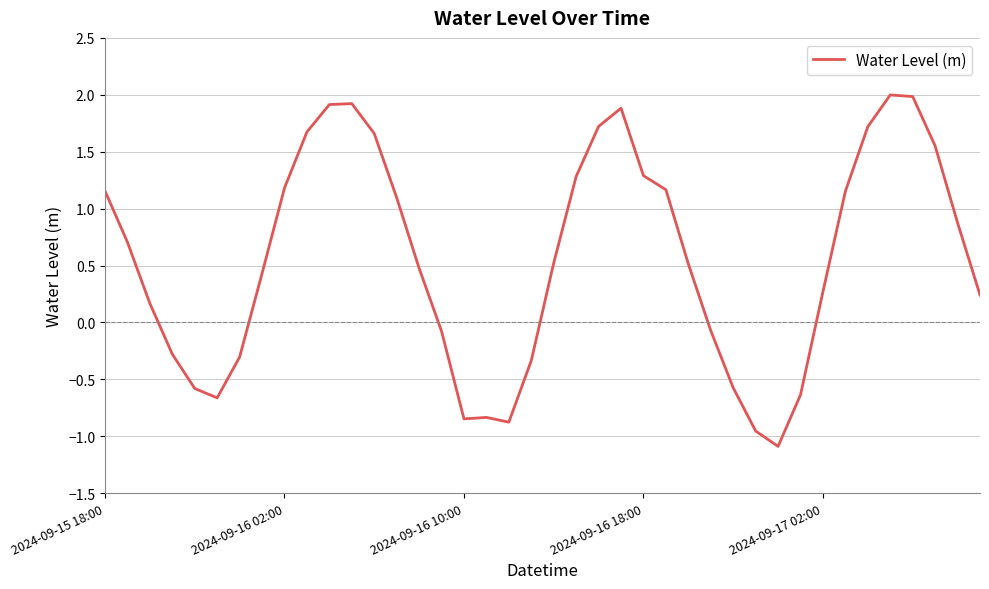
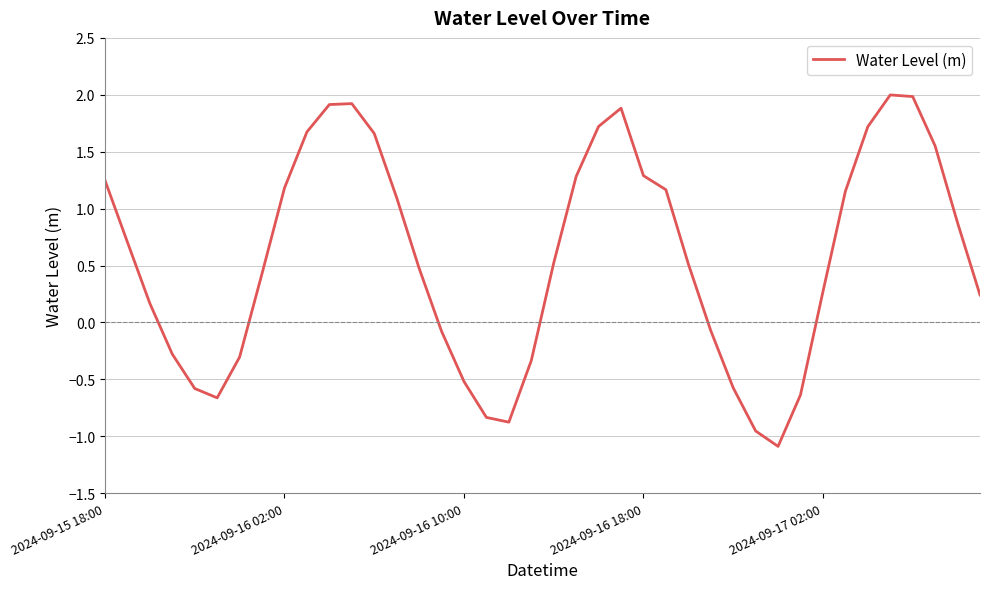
  {
-   "2024-09-15 18:00": 1.16,
+   "2024-09-15 18:00": 1.25,
    "2024-09-16 02:00": 1.18,
-   "2024-09-16 10:00": -0.85,
+   "2024-09-16 10:00": -0.52,
    "2024-09-16 18:00": 1.29,
    "2024-09-17 02:00": 0.27
  }
